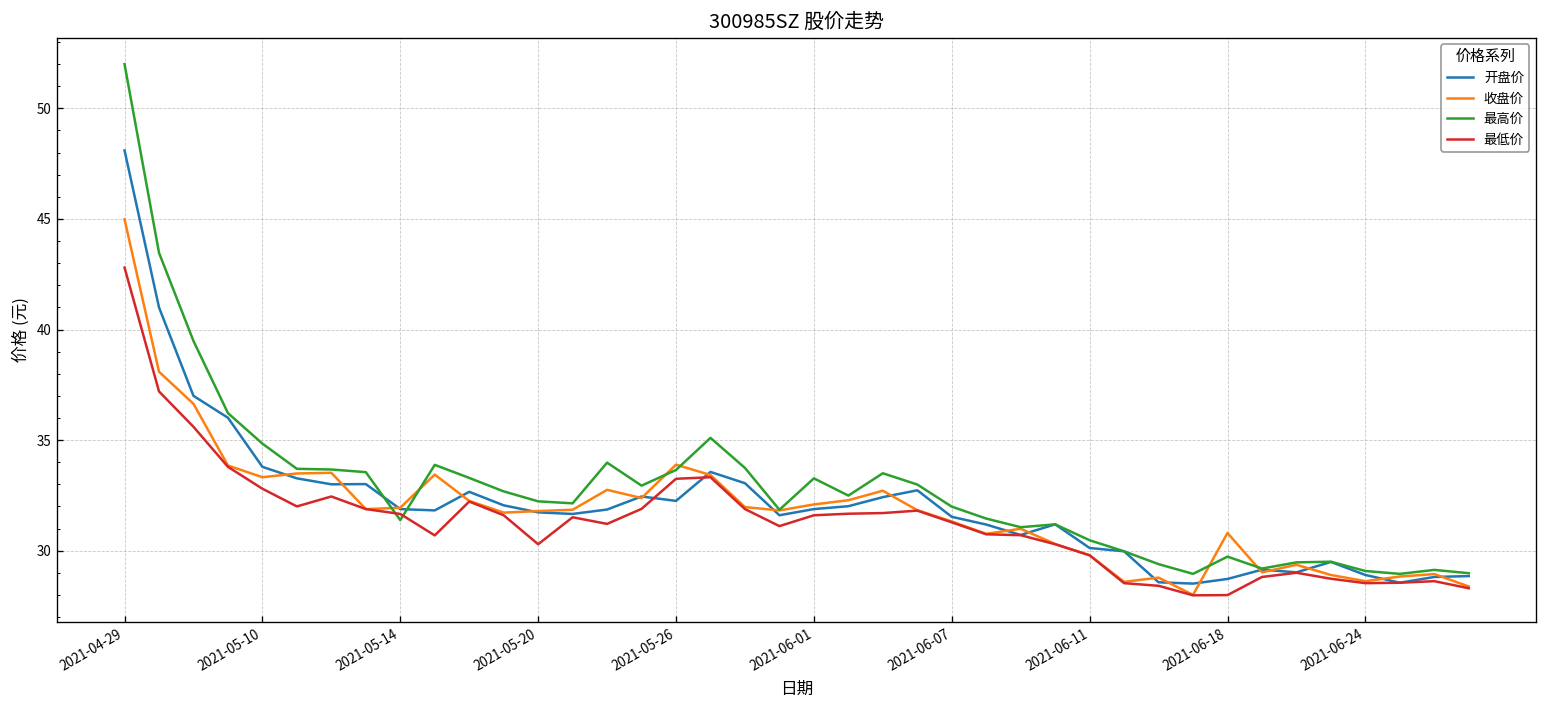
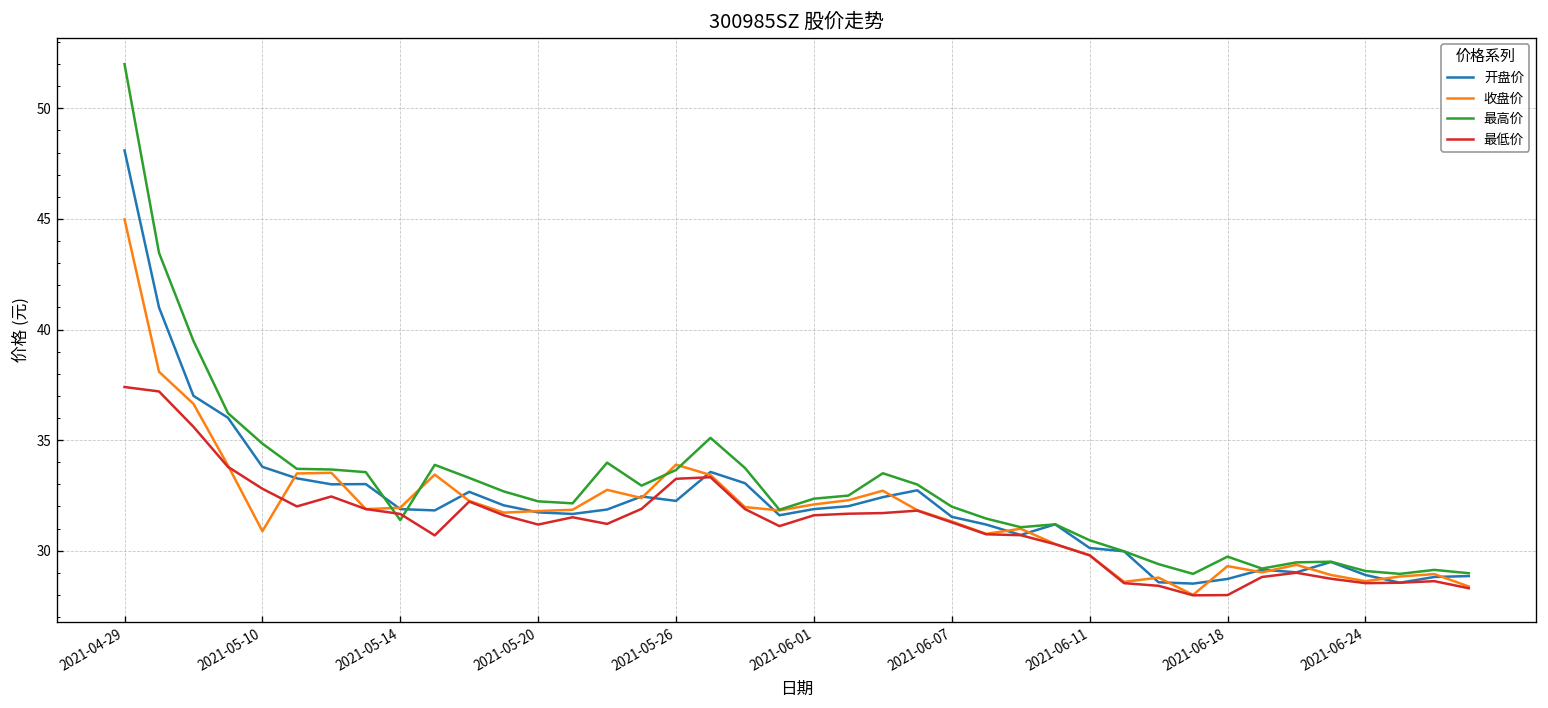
  {
    "开盘价": {
      "2021-04-29": 48.1,
      "2021-05-10": 33.8,
      "2021-05-26": 32.3,
      "2021-06-01": 31.9,
      "2021-06-07": 31.5,
      "2021-06-11": 30.1,
      "2021-06-18": 28.7,
      "2021-06-24": 28.9
    },
    "收盘价": {
      "2021-04-29": 45.0,
-     "2021-05-10": 33.3,
+     "2021-05-10": 30.9,
      "2021-05-26": 33.9,
      "2021-06-01": 32.1,
-     "2021-06-18": 30.8
+     "2021-06-18": 29.3
    },
    "最高价": {
      "2021-04-29": 52.0,
      "2021-05-10": 34.8,
      "2021-05-14": 31.4,
      "2021-05-20": 32.2,
      "2021-05-26": 33.7,
-     "2021-06-01": 33.3,
+     "2021-06-01": 32.4,
      "2021-06-07": 32.0,
      "2021-06-11": 30.5,
      "2021-06-18": 29.7,
      "2021-06-24": 29.1
    },
    "最低价": {
-     "2021-04-29": 42.8,
+     "2021-04-29": 37.4,
      "2021-05-10": 32.8,
      "2021-05-14": 31.7,
-     "2021-05-20": 30.3,
+     "2021-05-20": 31.2,
      "2021-05-26": 33.3,
      "2021-06-01": 31.6,
      "2021-06-18": 28.0
    }
  }
